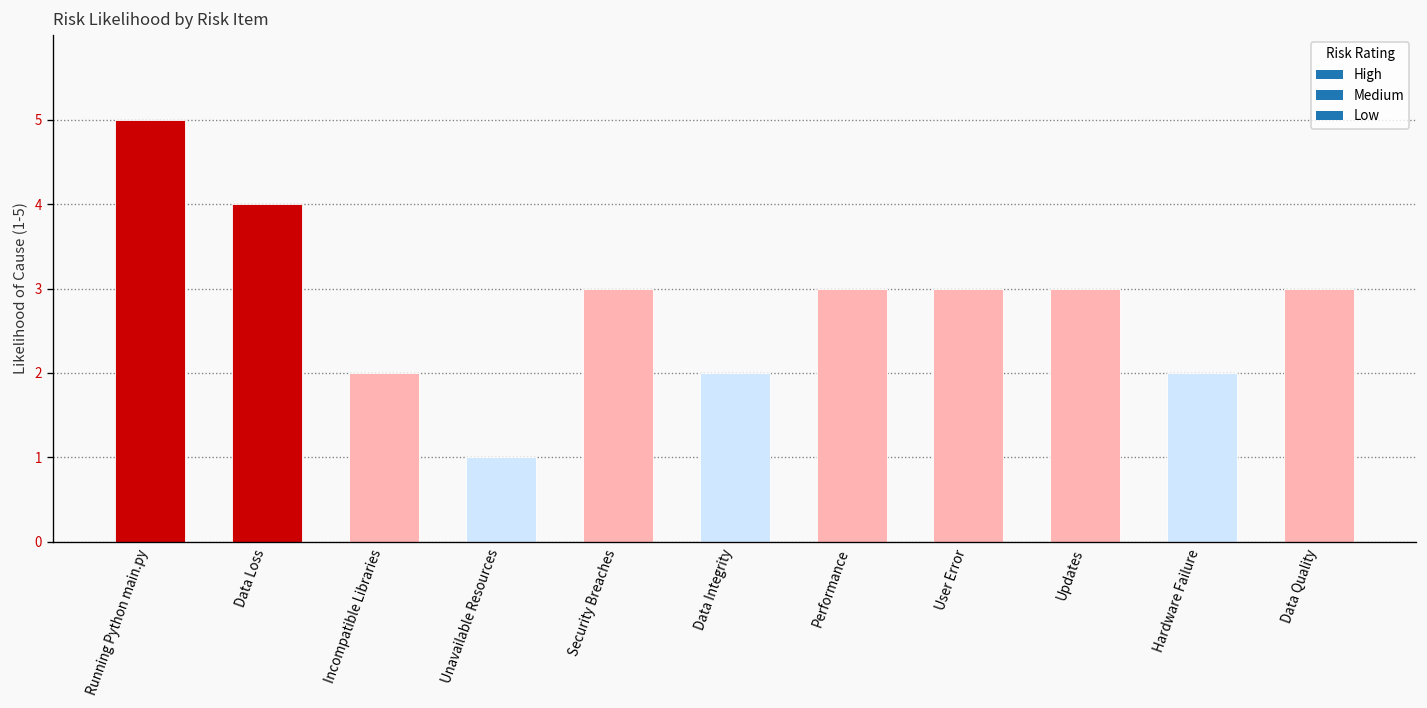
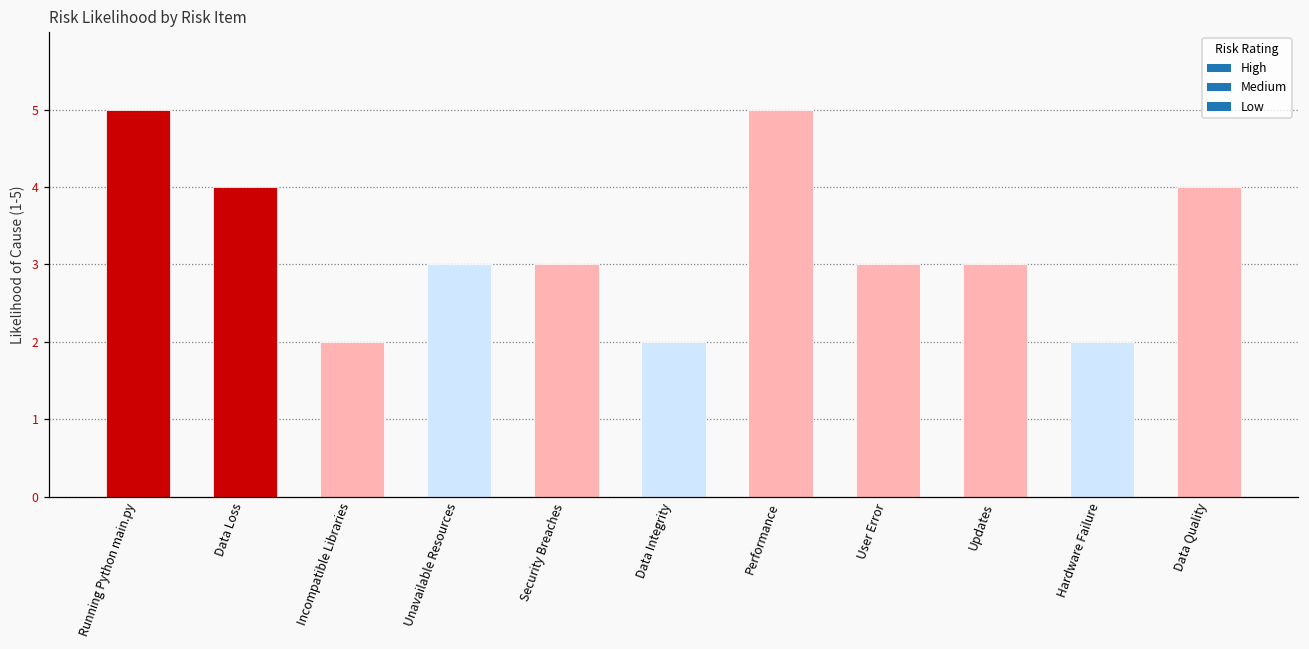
  {
    "Running Python main.py": 5,
    "Data Loss": 4,
    "Incompatible Libraries": 2,
-   "Unavailable Resources": 1,
+   "Unavailable Resources": 3,
    "Security Breaches": 3,
    "Data Integrity": 2,
-   "Performance": 3,
+   "Performance": 5,
    "User Error": 3,
    "Updates": 3,
    "Hardware Failure": 2,
-   "Data Quality": 3
+   "Data Quality": 4
  }
